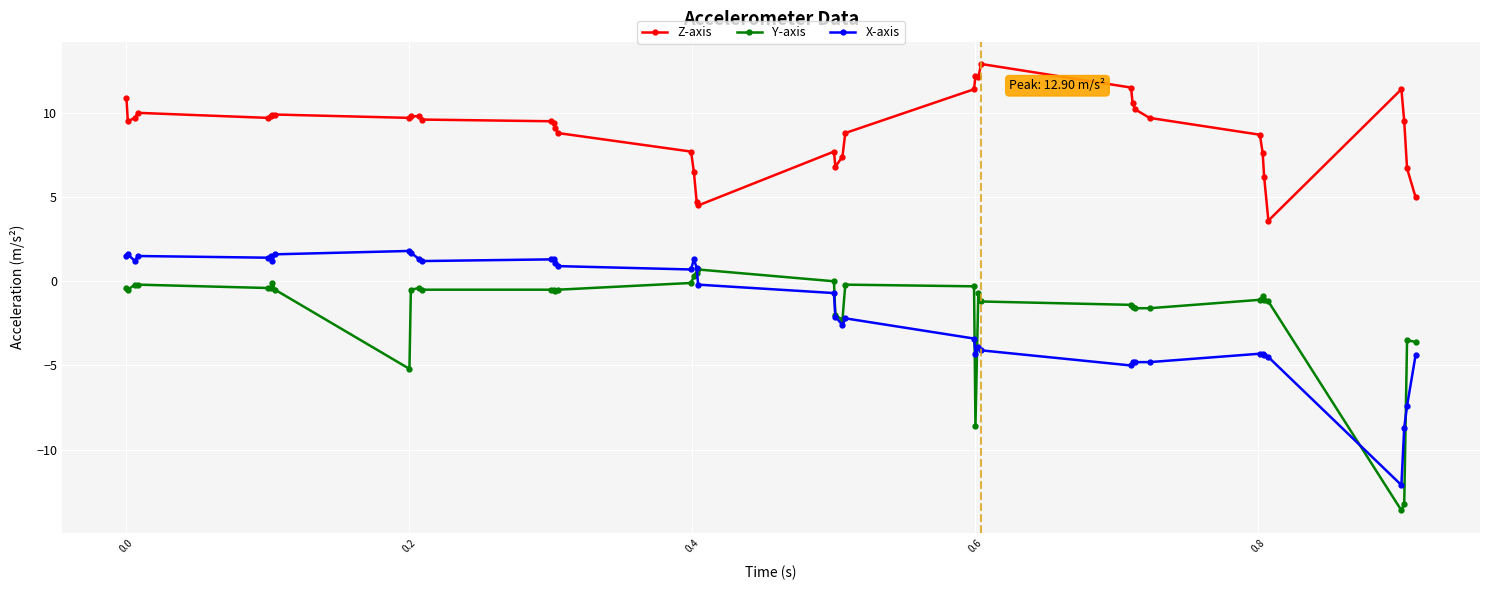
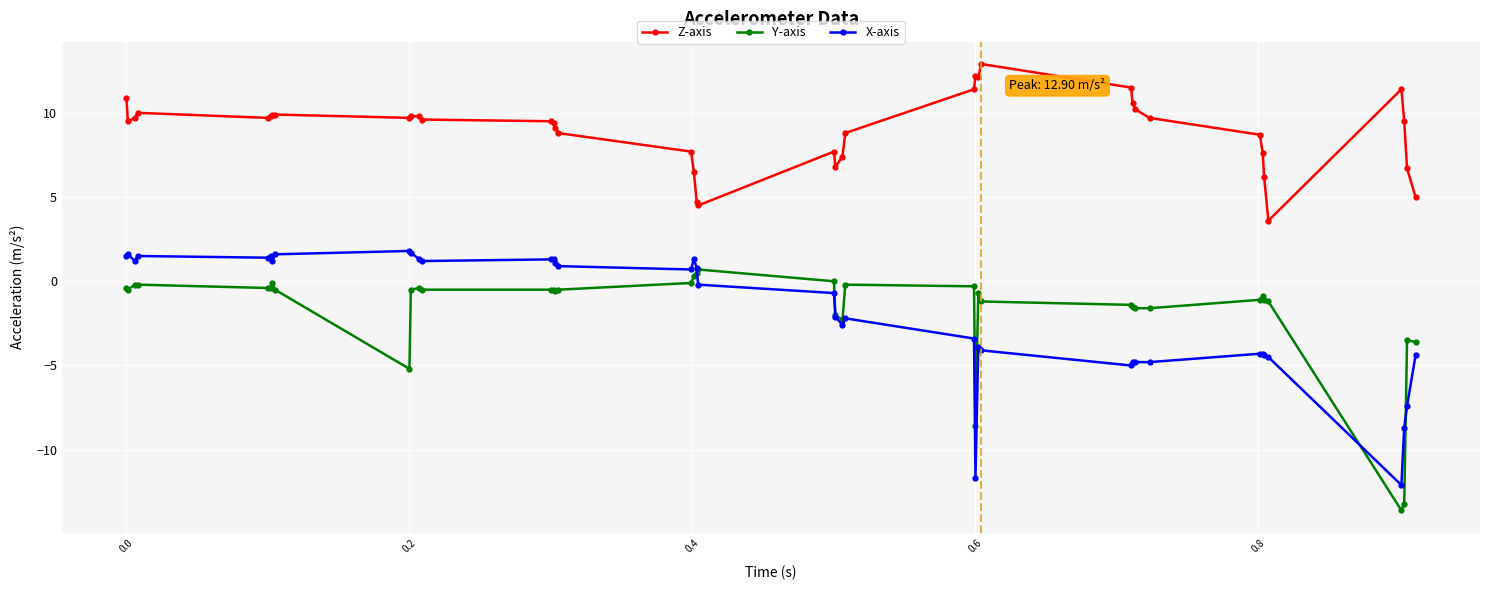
  {
    "Z-axis": {
      "0.0": 10.9,
      "0.2": 9.7,
      "0.6": 12.2
    },
    "Y-axis": {
      "0.0": -0.4,
      "0.2": -5.2,
      "0.6": -8.6
    },
    "X-axis": {
      "0.0": 1.5,
      "0.2": 1.8,
-     "0.6": -4.3
+     "0.6": -11.7
    }
  }
